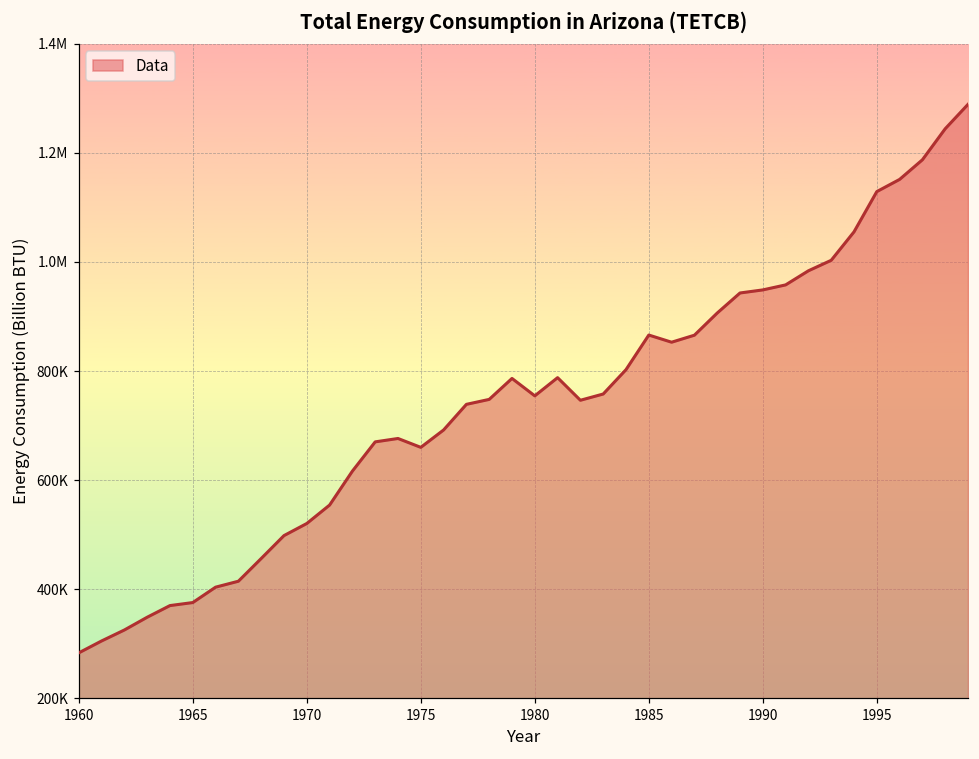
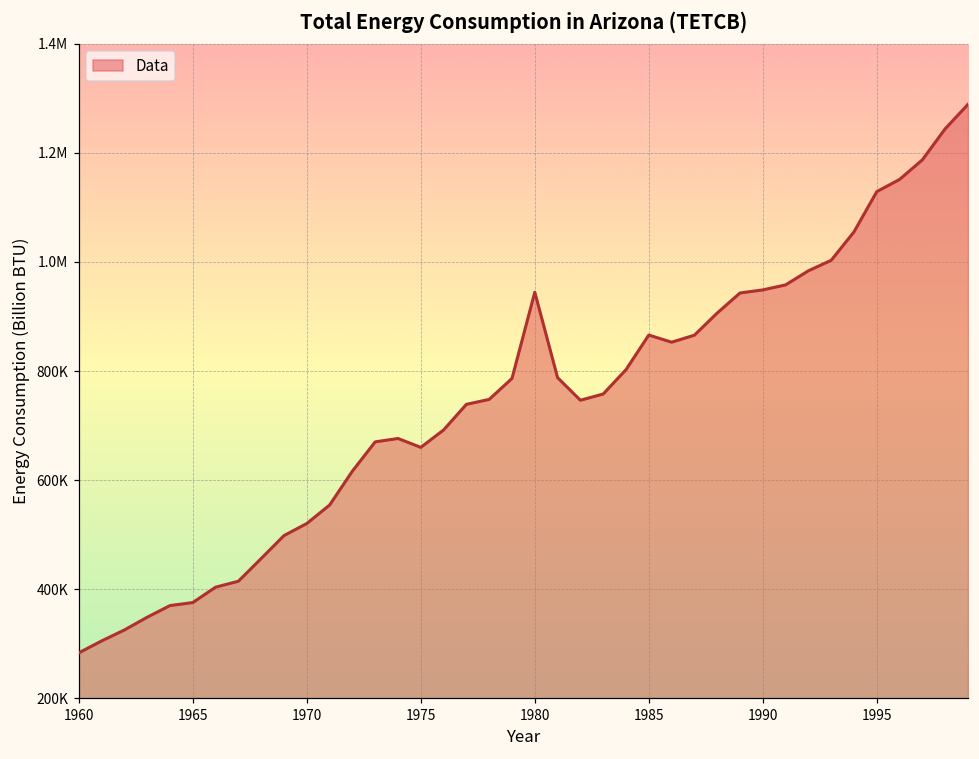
  {
    "1960": 280000,
    "1965": 380000,
    "1970": 520000,
    "1975": 660000,
-   "1980": 750000,
+   "1980": 940000,
    "1985": 870000,
    "1990": 950000,
    "1995": 1130000
  }
